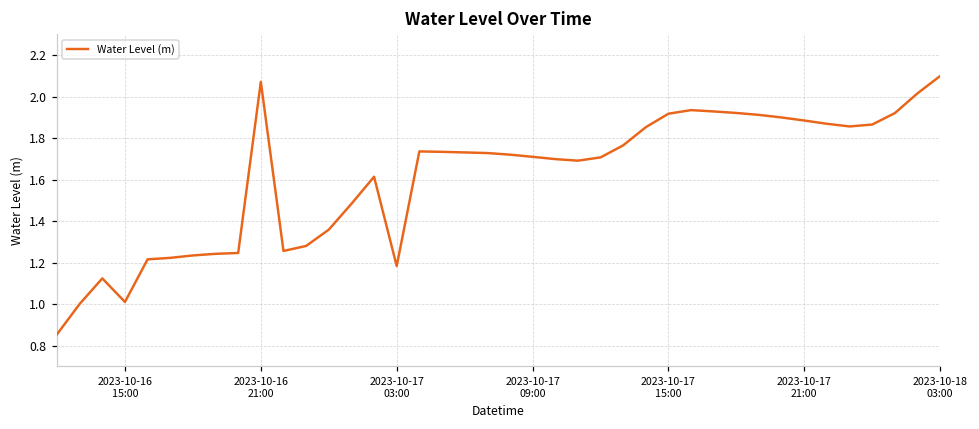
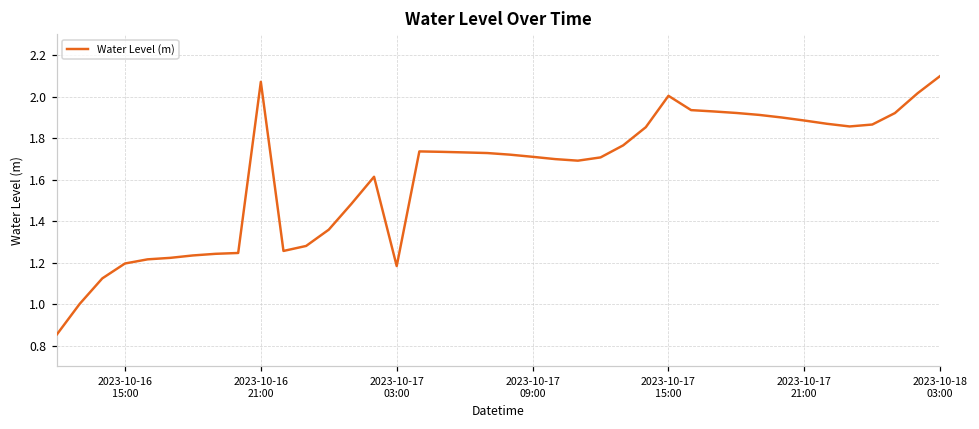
  {
-   "2023-10-16 15:00": 1.01,
+   "2023-10-16 15:00": 1.20,
    "2023-10-16 21:00": 2.07,
    "2023-10-17 03:00": 1.18,
    "2023-10-17 09:00": 1.71,
-   "2023-10-17 15:00": 1.92,
+   "2023-10-17 15:00": 2.00,
    "2023-10-17 21:00": 1.89,
    "2023-10-18 03:00": 2.10
  }
